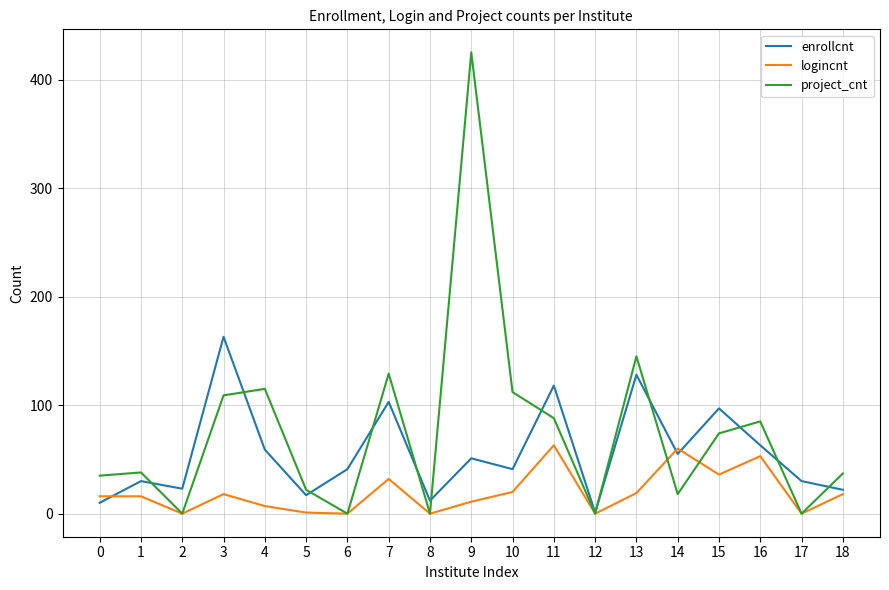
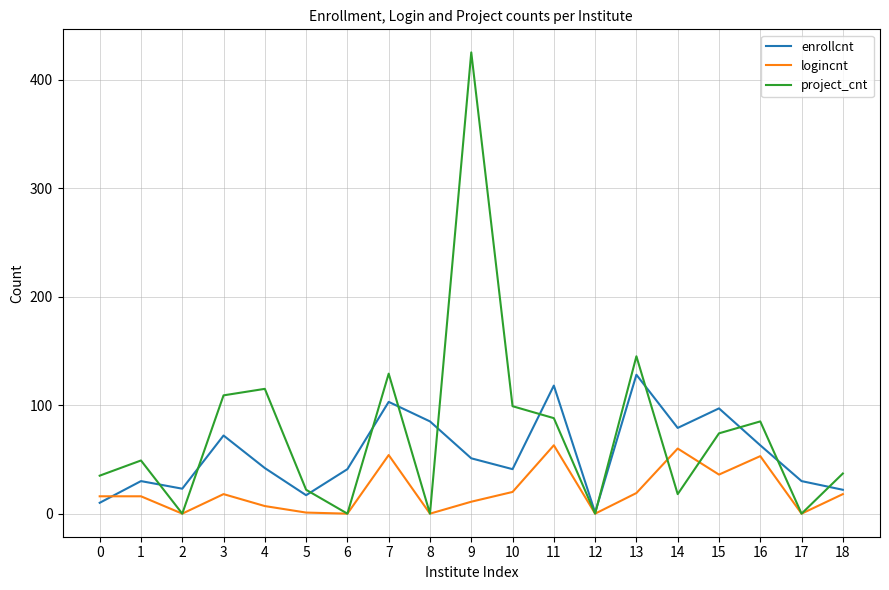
  {
    "enrollcnt": {
      "0": 10,
      "1": 30,
      "2": 23,
-     "3": 163,
-     "4": 59,
+     "3": 72,
+     "4": 42,
      "5": 17,
      "6": 41,
      "7": 103,
-     "8": 12,
+     "8": 85,
      "9": 51,
      "10": 41,
      "11": 118,
      "13": 128,
-     "14": 55,
+     "14": 79,
      "15": 97,
      "16": 63,
      "17": 30,
      "18": 22
    },
    "logincnt": {
      "0": 16,
      "1": 16,
      "3": 18,
      "4": 7,
      "5": 1,
-     "7": 32,
+     "7": 54,
      "9": 11,
      "10": 20,
      "11": 63,
      "13": 19,
      "14": 60,
      "15": 36,
      "16": 53,
      "18": 18
    },
    "project_cnt": {
      "0": 35,
-     "1": 38,
+     "1": 49,
      "3": 109,
      "4": 115,
      "5": 22,
      "7": 129,
      "9": 425,
-     "10": 112,
+     "10": 99,
      "11": 88,
      "13": 145,
      "14": 18,
      "15": 74,
      "16": 85,
      "18": 37
    }
  }
